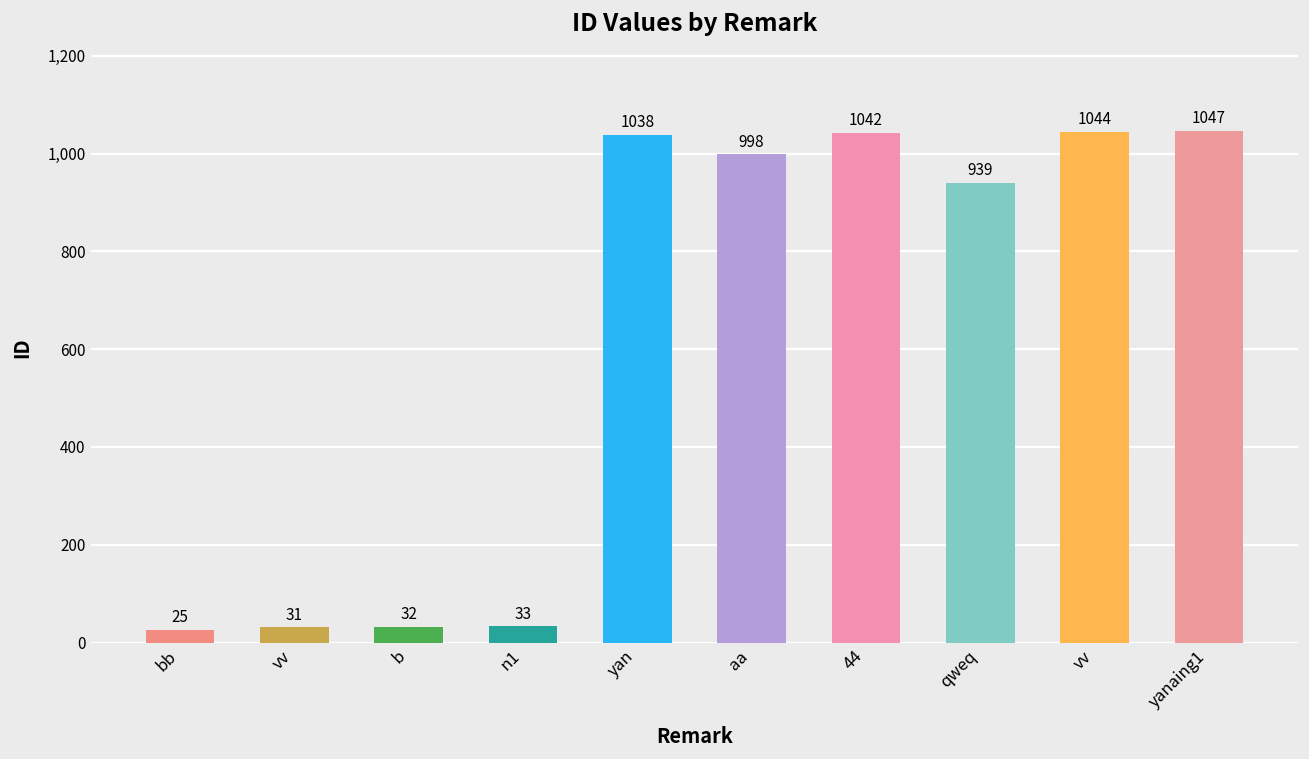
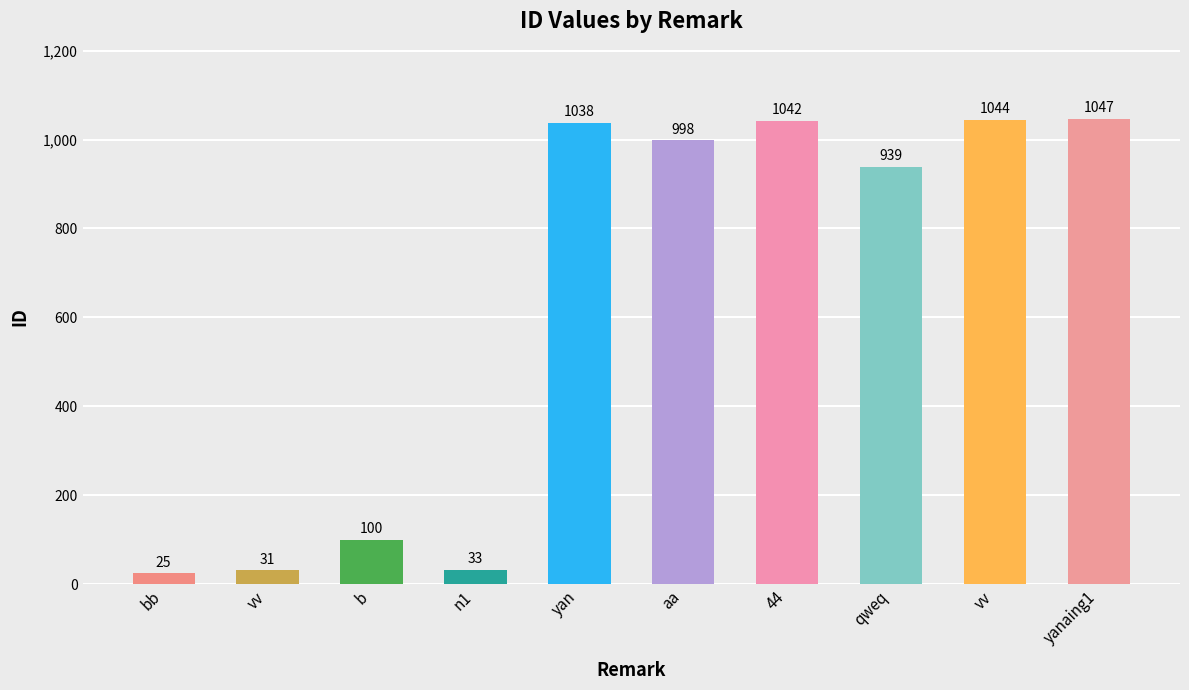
  {
    "bb": 25,
-   "b": 32,
+   "b": 100,
    "n1": 33,
    "yan": 1038,
    "aa": 998,
    "44": 1042,
    "qweq": 939,
    "yanaing1": 1047
  }
